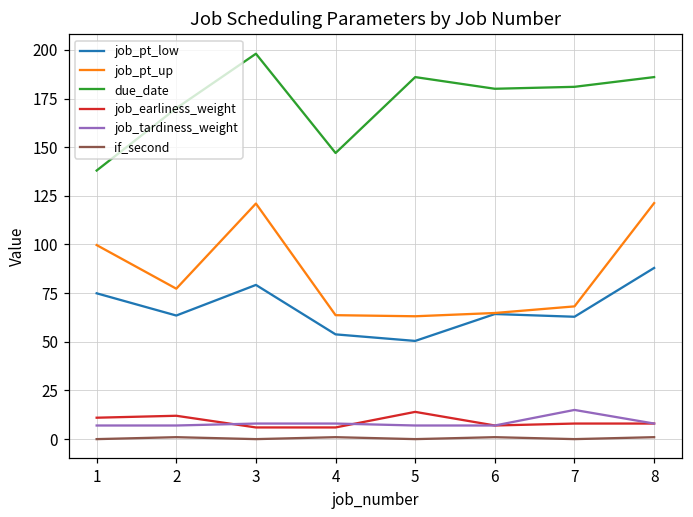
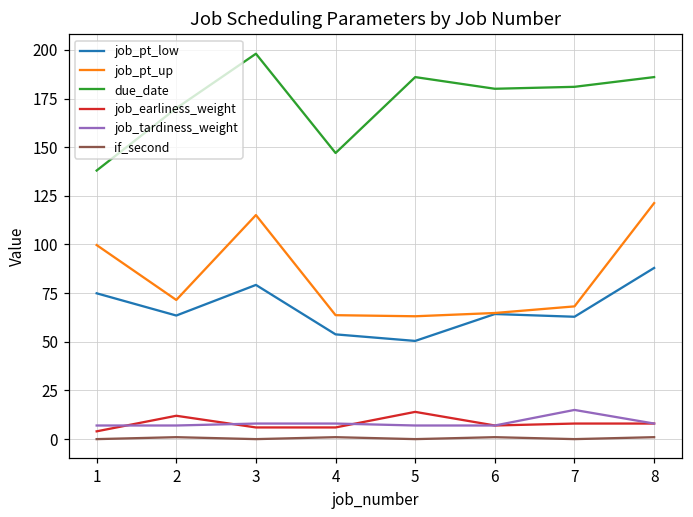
  {
    "job_pt_low": {
      "1": 75,
      "2": 64,
      "3": 79,
      "4": 54,
      "5": 50,
      "7": 63,
      "8": 88
    },
    "job_pt_up": {
      "1": 100,
-     "2": 77,
-     "3": 121,
+     "2": 72,
+     "3": 115,
      "4": 64,
      "5": 63,
      "7": 68,
      "8": 121
    },
    "due_date": {
      "1": 138,
      "3": 198,
      "4": 147,
      "5": 186,
      "6": 180,
      "7": 181,
      "8": 186
    },
    "job_earliness_weight": {
-     "1": 11,
+     "1": 4,
      "2": 12,
      "3": 6,
      "4": 6,
      "5": 14,
      "7": 8
    },
    "job_tardiness_weight": {
      "1": 7,
      "2": 7,
      "3": 8,
      "4": 8,
      "5": 7,
      "7": 15
    },
    "if_second": {
      "1": 0,
      "2": 1,
      "3": 0,
      "4": 1,
      "5": 0,
      "6": 1,
      "7": 0,
      "8": 1
    }
  }
